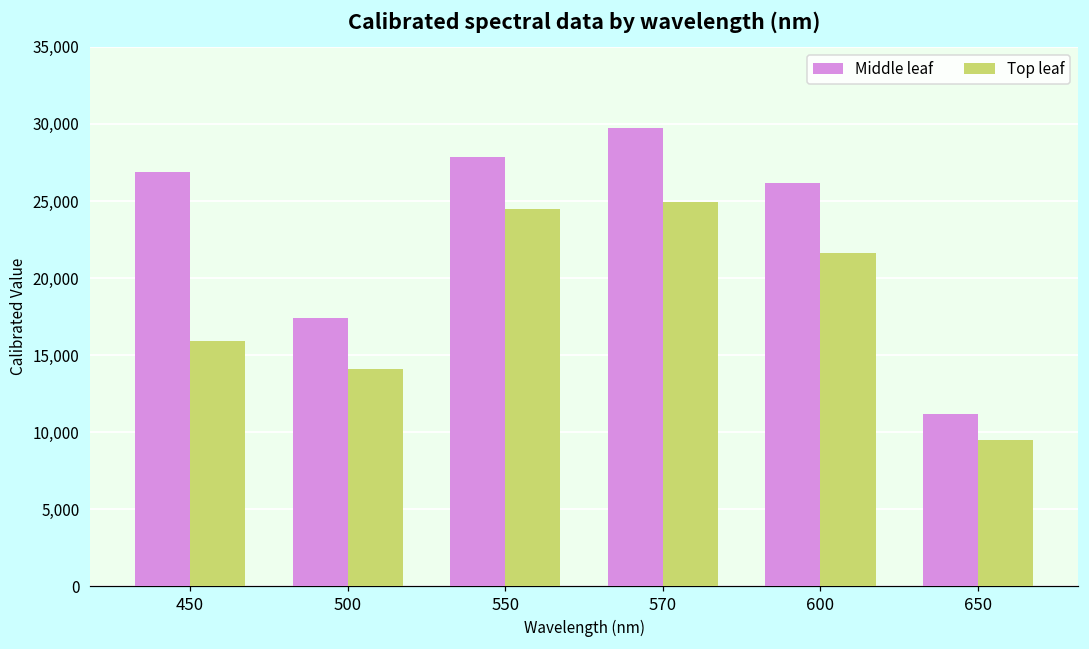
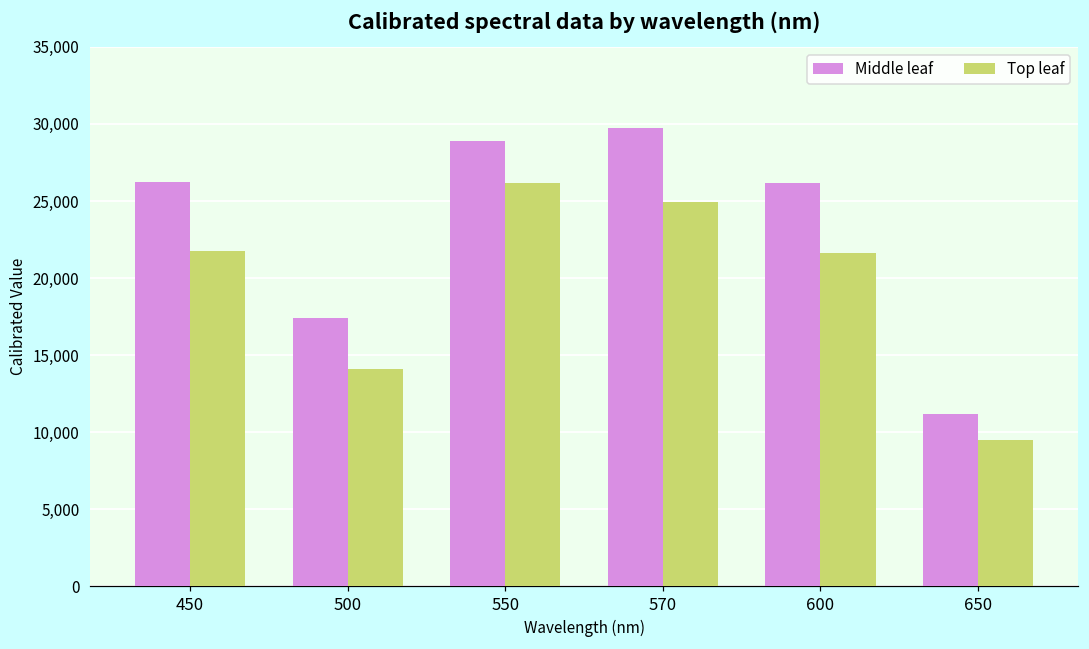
  {
    "Middle leaf": {
-     "450": "26,900",
+     "450": "26,300",
      "500": "17,400",
-     "550": "27,900",
+     "550": "28,900",
      "570": "29,700",
      "600": "26,200",
      "650": "11,200"
    },
    "Top leaf": {
-     "450": "15,900",
+     "450": "21,800",
      "500": "14,100",
-     "550": "24,500",
+     "550": "26,200",
      "570": "24,900",
      "600": "21,600",
      "650": "9,500"
    }
  }
